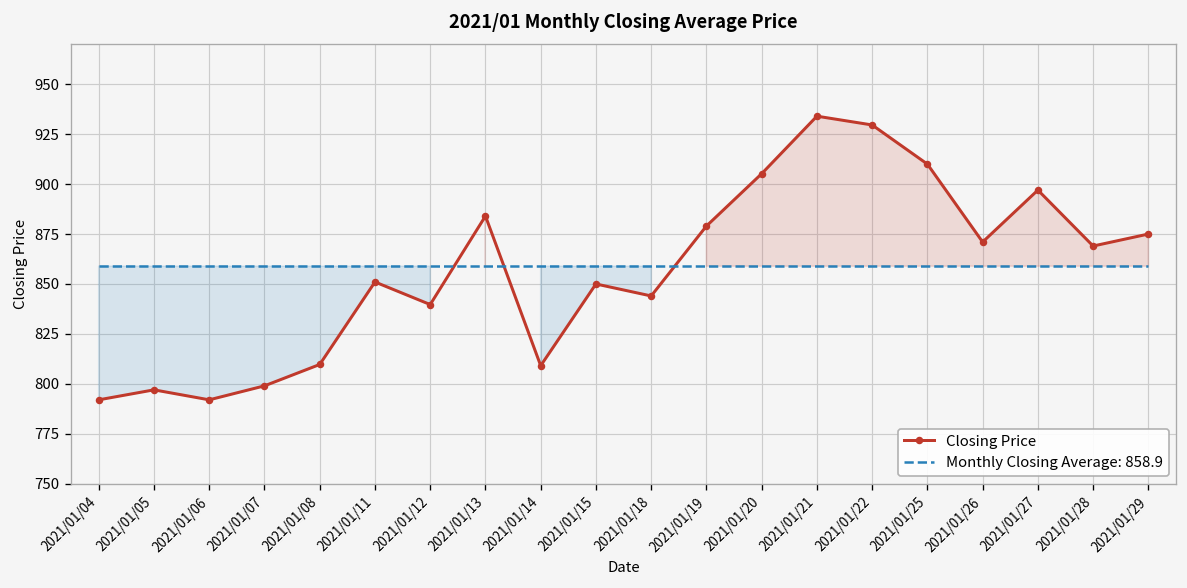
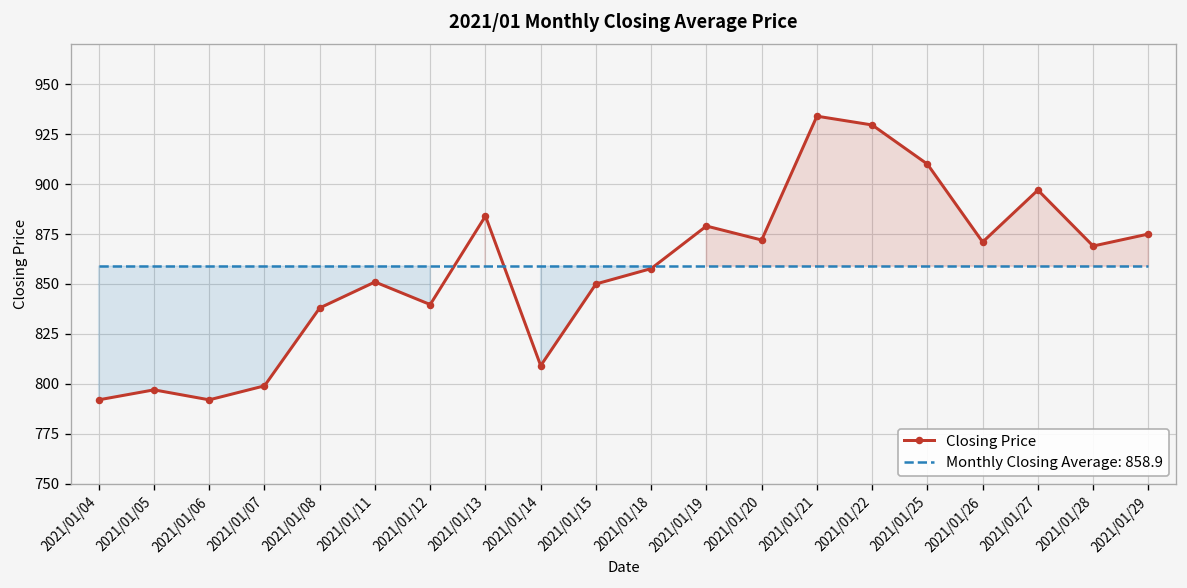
  {
    "2021/01/04": 792,
    "2021/01/05": 797,
    "2021/01/06": 792,
    "2021/01/07": 799,
-   "2021/01/08": 810,
+   "2021/01/08": 838,
    "2021/01/11": 851,
    "2021/01/12": 840,
    "2021/01/13": 884,
    "2021/01/14": 809,
    "2021/01/15": 850,
-   "2021/01/18": 844,
+   "2021/01/18": 858,
    "2021/01/19": 879,
-   "2021/01/20": 905,
+   "2021/01/20": 872,
    "2021/01/21": 934,
    "2021/01/22": 930,
    "2021/01/25": 910,
    "2021/01/26": 871,
    "2021/01/27": 897,
    "2021/01/28": 869,
    "2021/01/29": 875
  }
